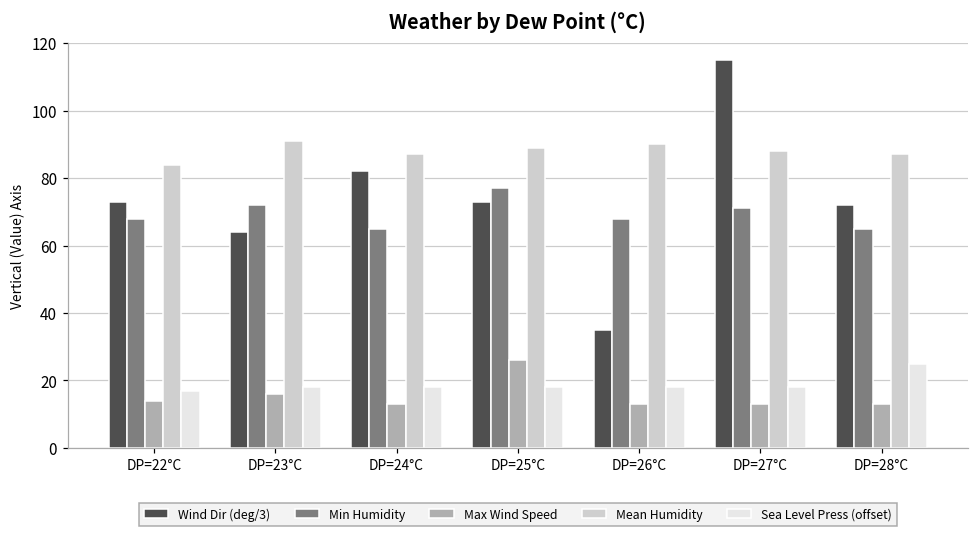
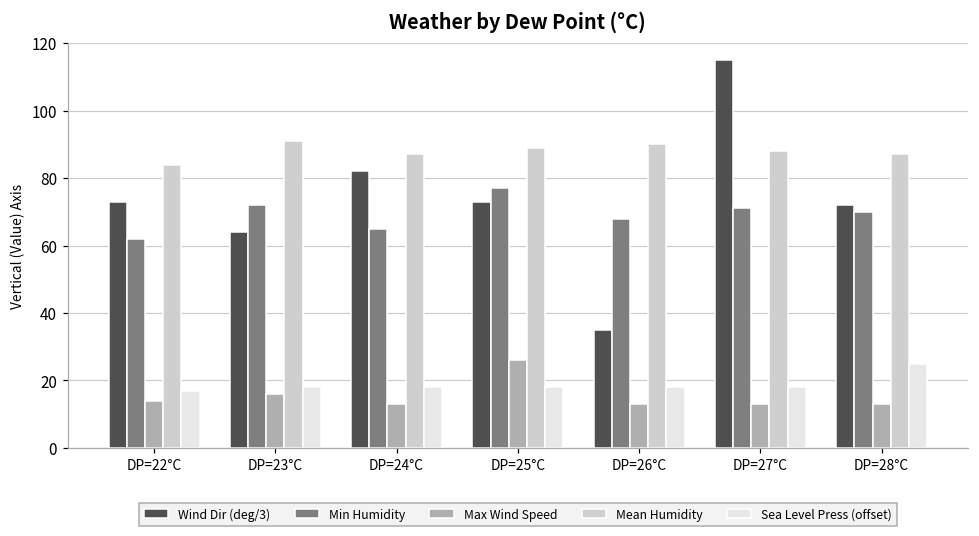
  {
    "Wind Dir (deg/3)": {
      "DP=22°C": 73,
      "DP=23°C": 64,
      "DP=24°C": 82,
      "DP=25°C": 73,
      "DP=26°C": 35,
      "DP=27°C": 115,
      "DP=28°C": 72
    },
    "Min Humidity": {
-     "DP=22°C": 68,
+     "DP=22°C": 62,
      "DP=23°C": 72,
      "DP=24°C": 65,
      "DP=25°C": 77,
      "DP=26°C": 68,
      "DP=27°C": 71,
-     "DP=28°C": 65
+     "DP=28°C": 70
    }
  }
